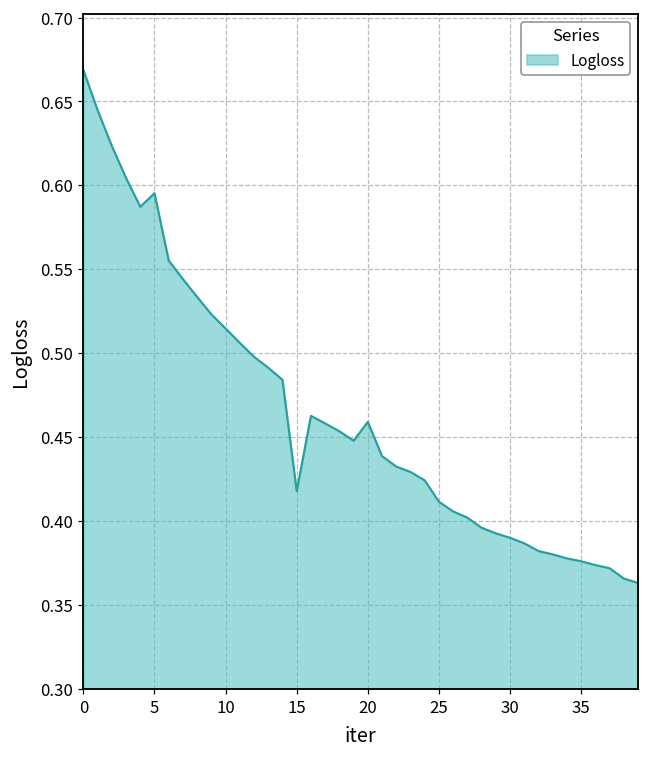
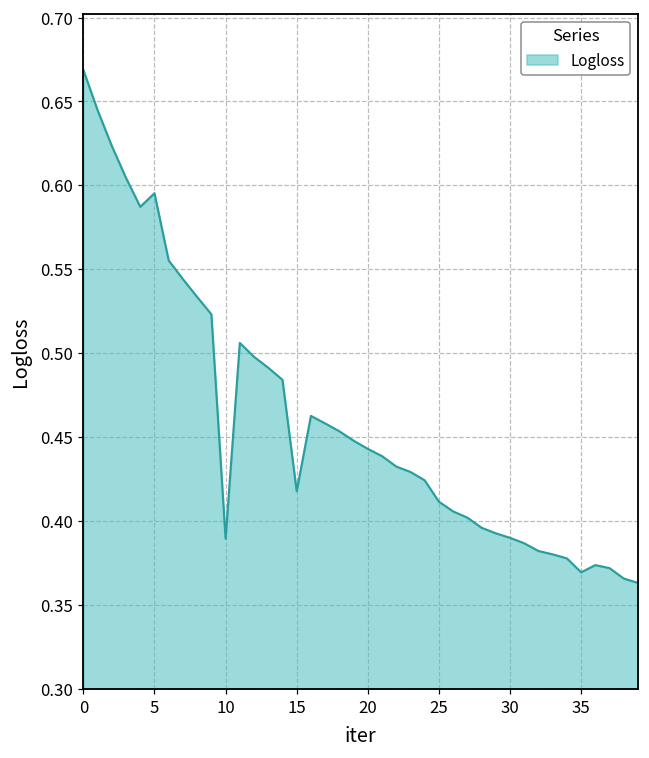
  {
    "0": 0.669,
    "5": 0.595,
-   "10": 0.515,
+   "10": 0.389,
    "15": 0.418,
-   "20": 0.459,
+   "20": 0.443,
    "25": 0.411,
    "30": 0.390,
-   "35": 0.376
+   "35": 0.369
  }
